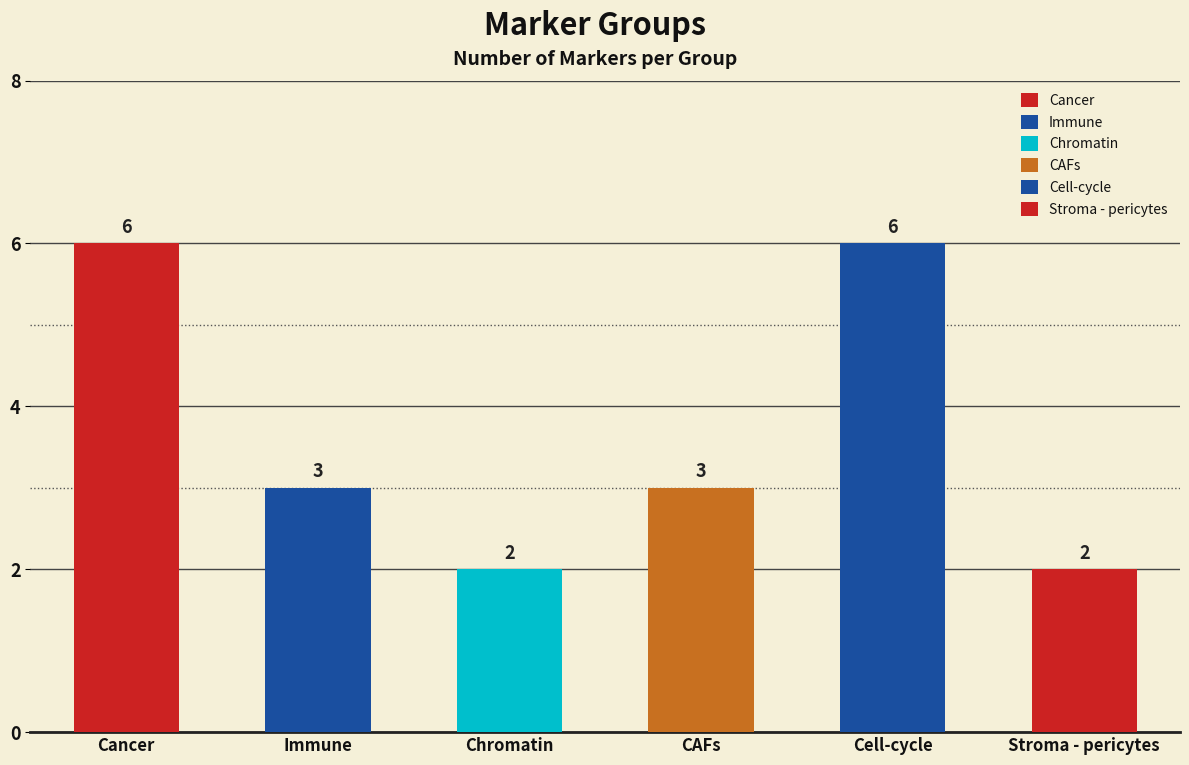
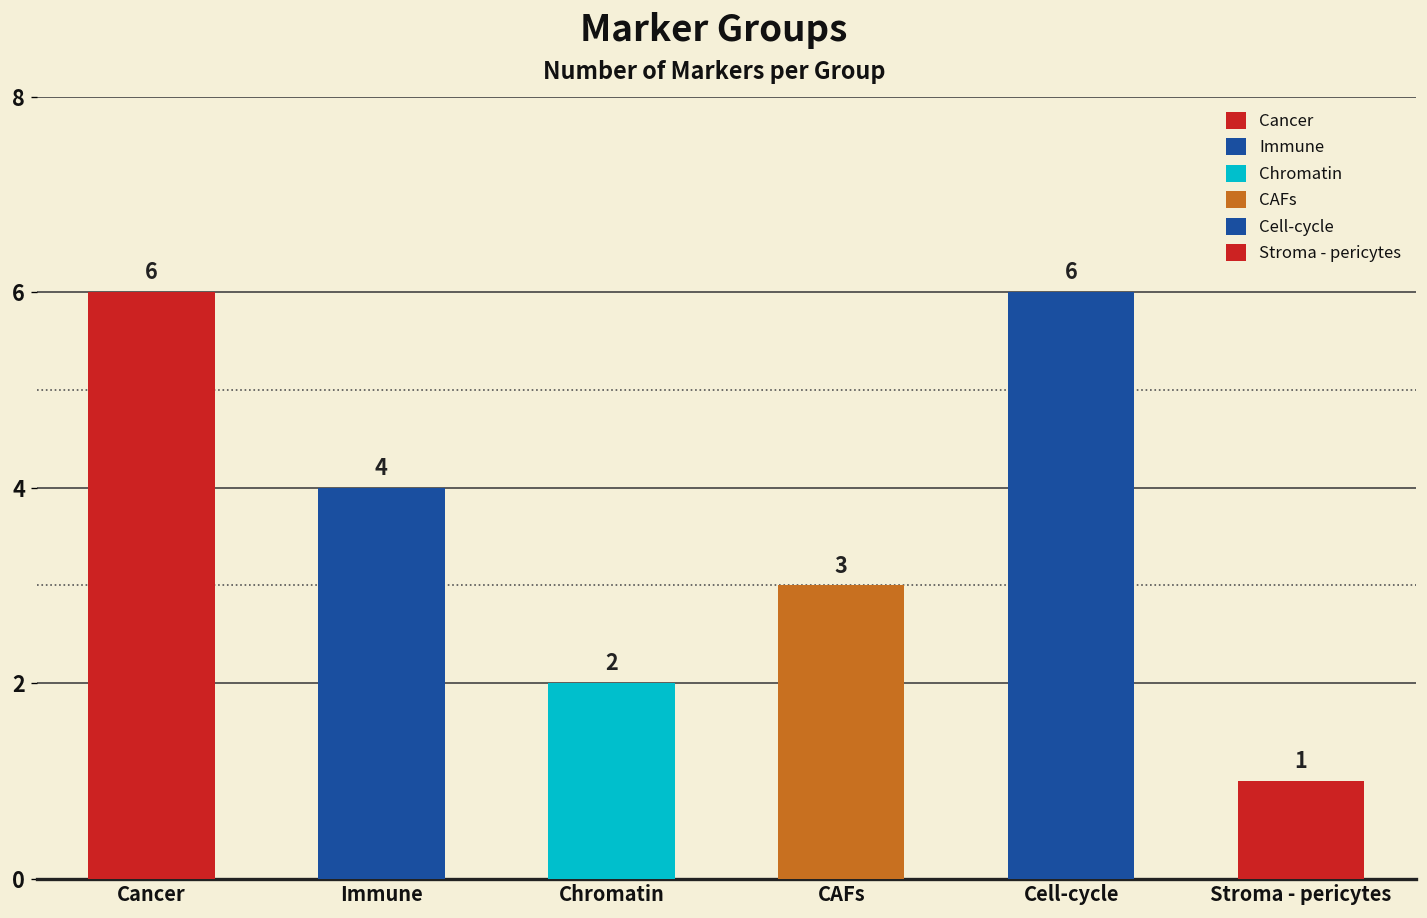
  {
    "Cancer": 6,
-   "Immune": 3,
+   "Immune": 4,
    "Chromatin": 2,
    "CAFs": 3,
    "Cell-cycle": 6,
-   "Stroma - pericytes": 2
+   "Stroma - pericytes": 1
  }
